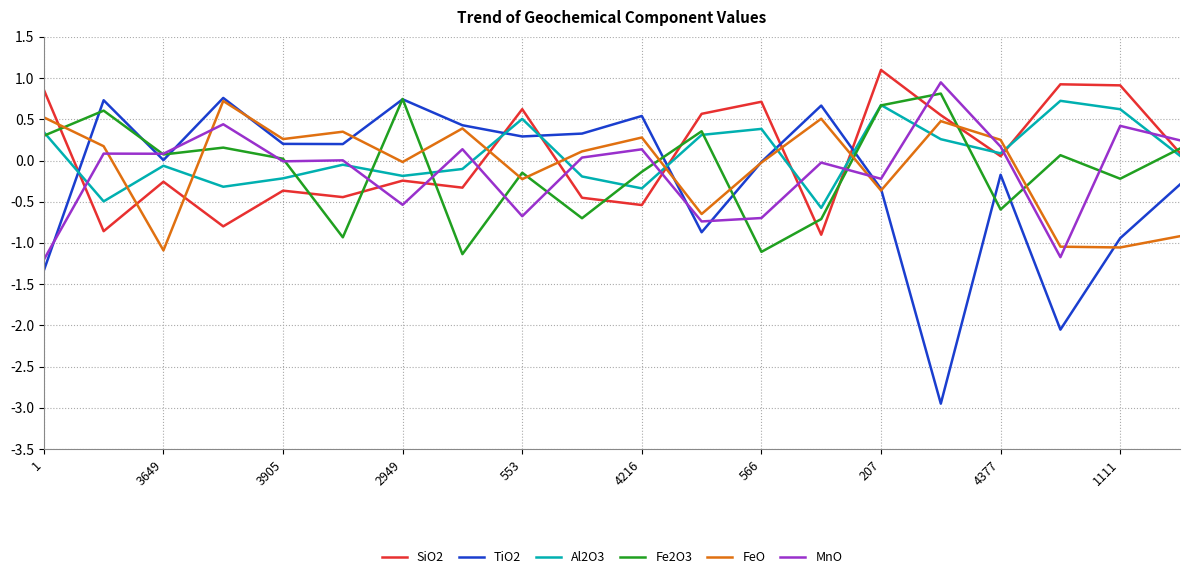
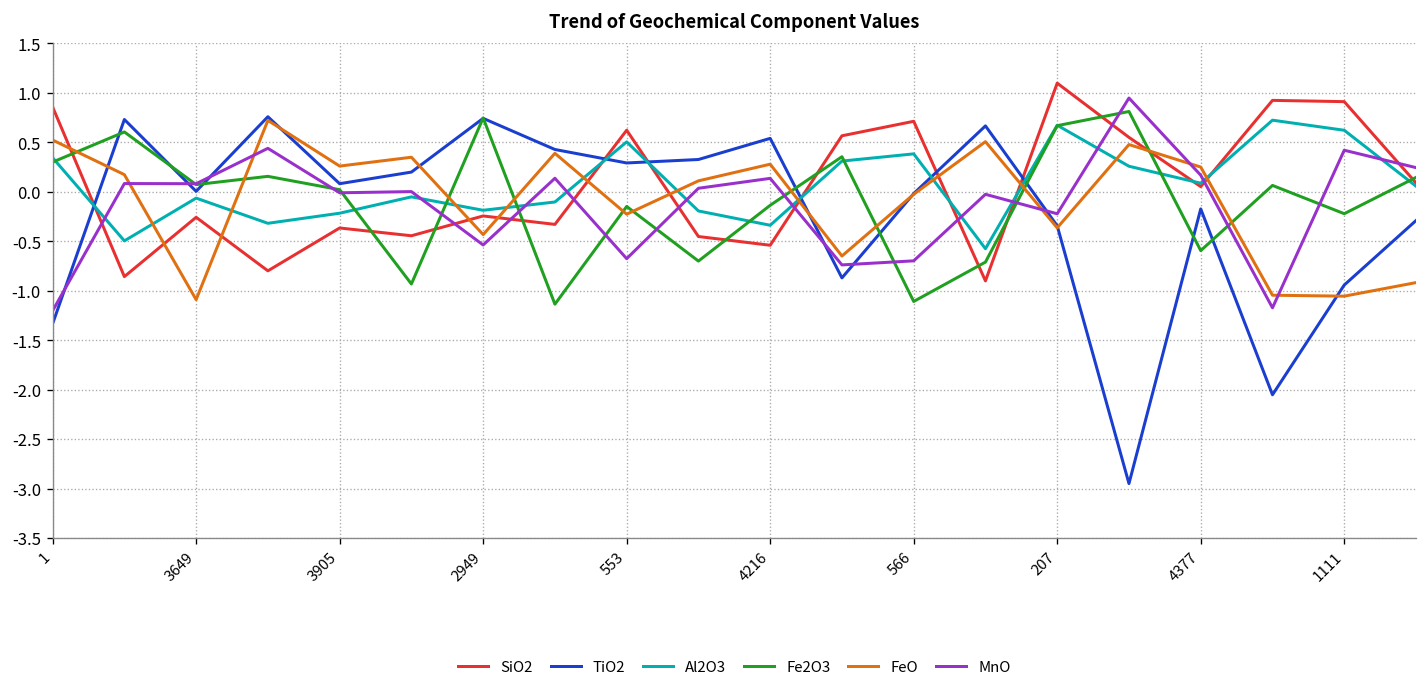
  {
    "SiO2": {
      "1": 0.9,
      "3649": -0.3,
      "3905": -0.4,
      "2949": -0.2,
      "553": 0.6,
      "4216": -0.5,
      "566": 0.7,
      "207": 1.1,
      "4377": 0.1,
      "1111": 0.9
    },
    "TiO2": {
      "1": -1.3,
      "3649": 0.0,
-     "3905": 0.2,
+     "3905": 0.1,
      "553": 0.3,
      "4216": 0.5,
      "4377": -0.2,
      "1111": -0.9
    },
    "Al2O3": {
      "1": 0.3,
      "3649": -0.1,
      "3905": -0.2,
      "2949": -0.2,
      "553": 0.5,
      "4216": -0.3,
      "566": 0.4,
      "4377": 0.1,
      "1111": 0.6
    },
    "Fe2O3": {
      "1": 0.3,
      "3905": 0.0,
      "553": -0.1,
      "4216": -0.1,
      "566": -1.1,
      "4377": -0.6,
      "1111": -0.2
    },
    "FeO": {
      "1": 0.5,
      "3649": -1.1,
      "3905": 0.3,
-     "2949": 0.0,
+     "2949": -0.4,
      "553": -0.2,
      "4216": 0.3,
      "4377": 0.3,
      "1111": -1.1
    },
    "MnO": {
      "1": -1.2,
      "3905": 0.0,
      "2949": -0.5,
      "553": -0.7,
      "4216": 0.1,
      "566": -0.7,
      "207": -0.2,
      "4377": 0.2,
      "1111": 0.4
    }
  }
